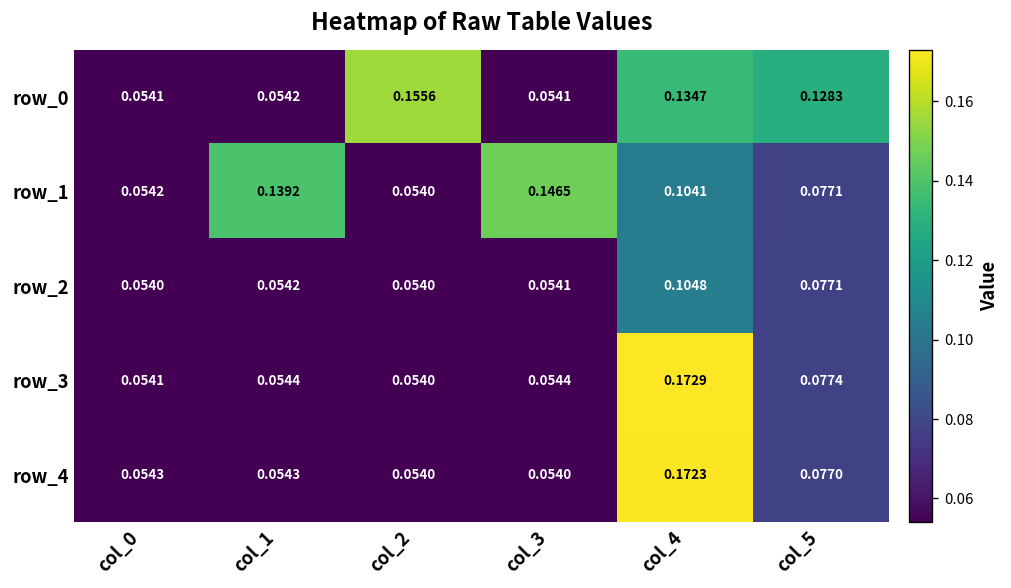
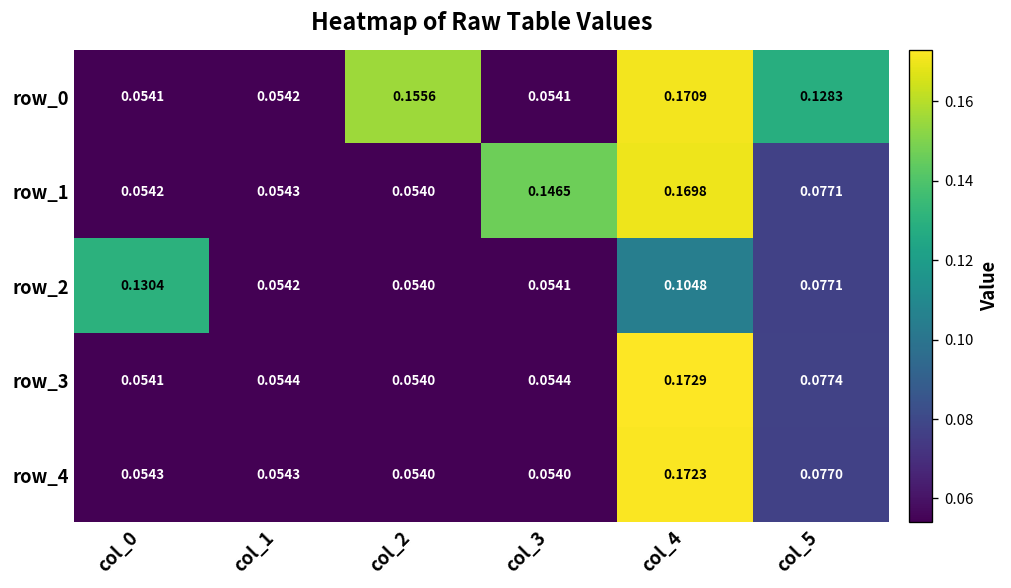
  {
    "row_0": {
      "col_0": 0.0541,
      "col_1": 0.0542,
      "col_2": 0.1556,
      "col_3": 0.0541,
-     "col_4": 0.1347,
+     "col_4": 0.1709,
      "col_5": 0.1283
    },
    "row_1": {
      "col_0": 0.0542,
-     "col_1": 0.1392,
+     "col_1": 0.0543,
      "col_2": 0.0540,
      "col_3": 0.1465,
-     "col_4": 0.1041,
+     "col_4": 0.1698,
      "col_5": 0.0771
    },
    "row_2": {
-     "col_0": 0.0540,
+     "col_0": 0.1304,
      "col_1": 0.0542,
      "col_2": 0.0540,
      "col_3": 0.0541,
      "col_4": 0.1048,
      "col_5": 0.0771
    },
    "row_3": {
      "col_0": 0.0541,
      "col_1": 0.0544,
      "col_2": 0.0540,
      "col_3": 0.0544,
      "col_4": 0.1729,
      "col_5": 0.0774
    },
    "row_4": {
      "col_0": 0.0543,
      "col_1": 0.0543,
      "col_2": 0.0540,
      "col_3": 0.0540,
      "col_4": 0.1723,
      "col_5": 0.0770
    }
  }
